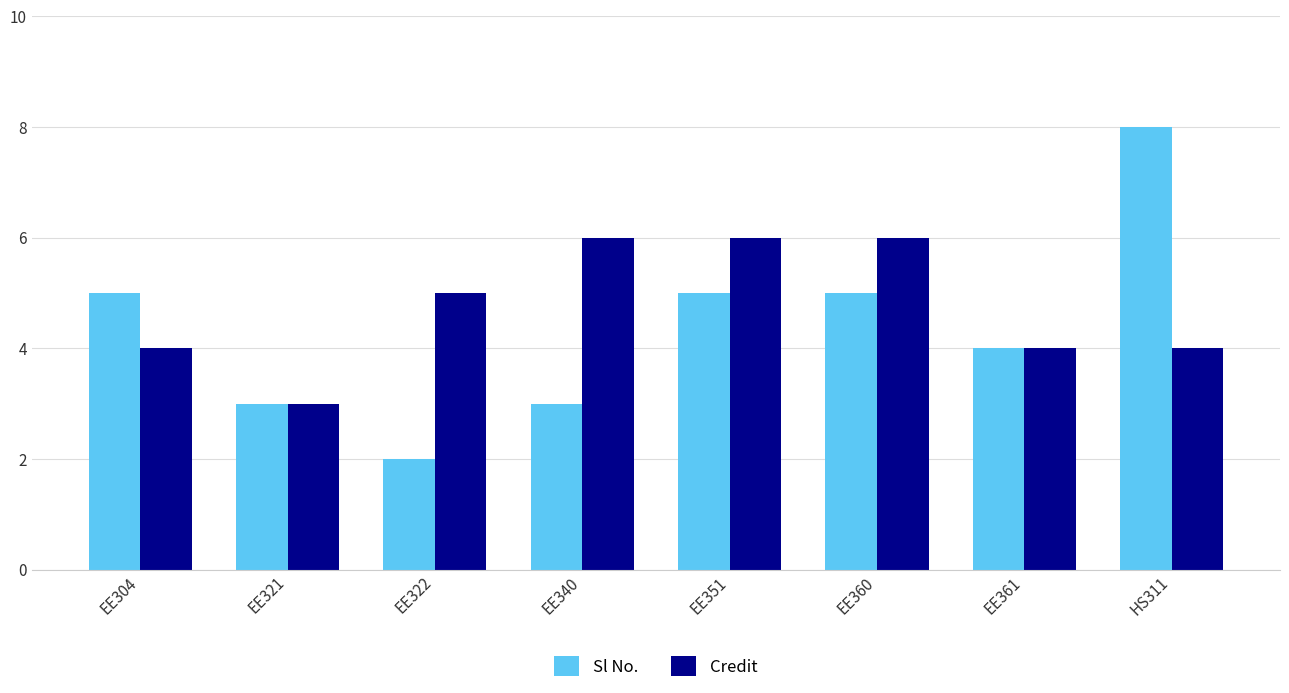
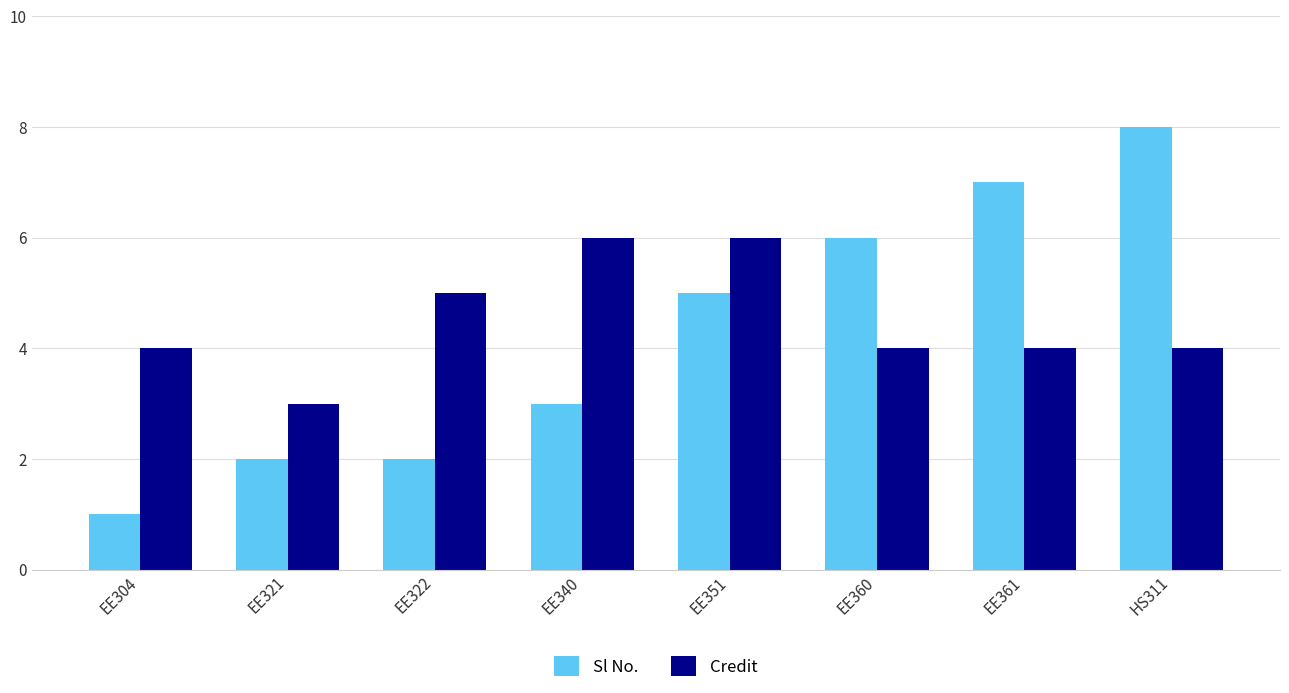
  {
    "Sl No.": {
-     "EE304": 5,
-     "EE321": 3,
+     "EE304": 1,
+     "EE321": 2,
      "EE322": 2,
      "EE340": 3,
      "EE351": 5,
-     "EE360": 5,
-     "EE361": 4,
+     "EE360": 6,
+     "EE361": 7,
      "HS311": 8
    },
    "Credit": {
      "EE304": 4,
      "EE321": 3,
      "EE322": 5,
      "EE340": 6,
      "EE351": 6,
-     "EE360": 6,
+     "EE360": 4,
      "EE361": 4,
      "HS311": 4
    }
  }
